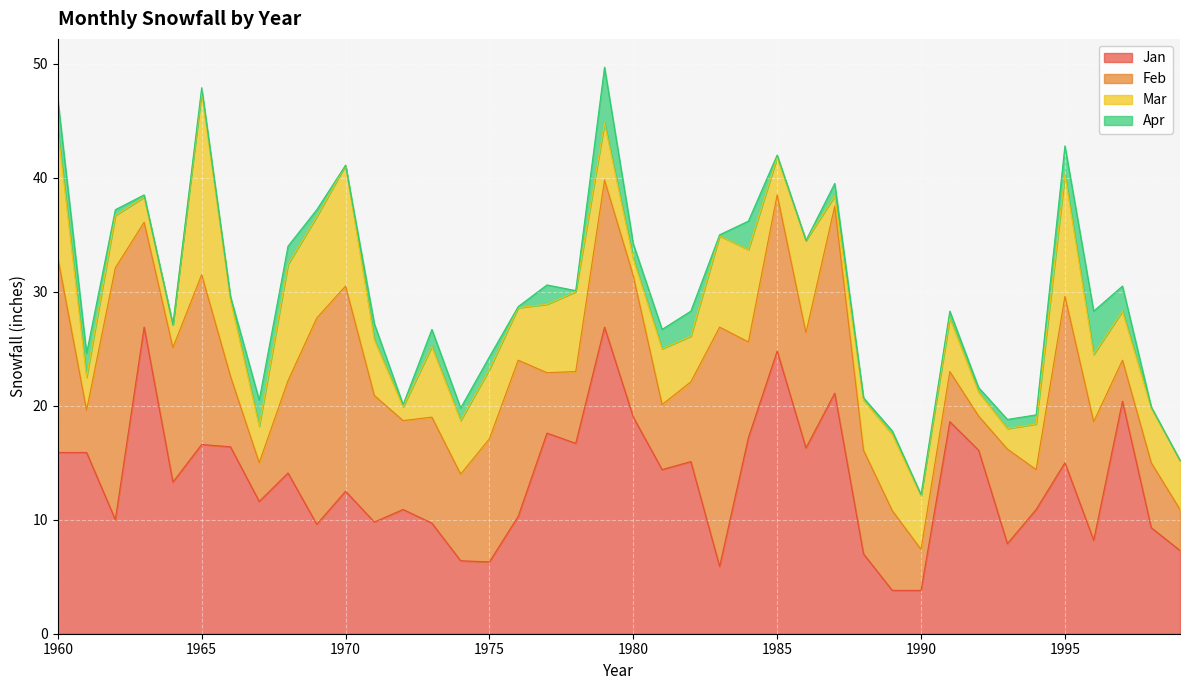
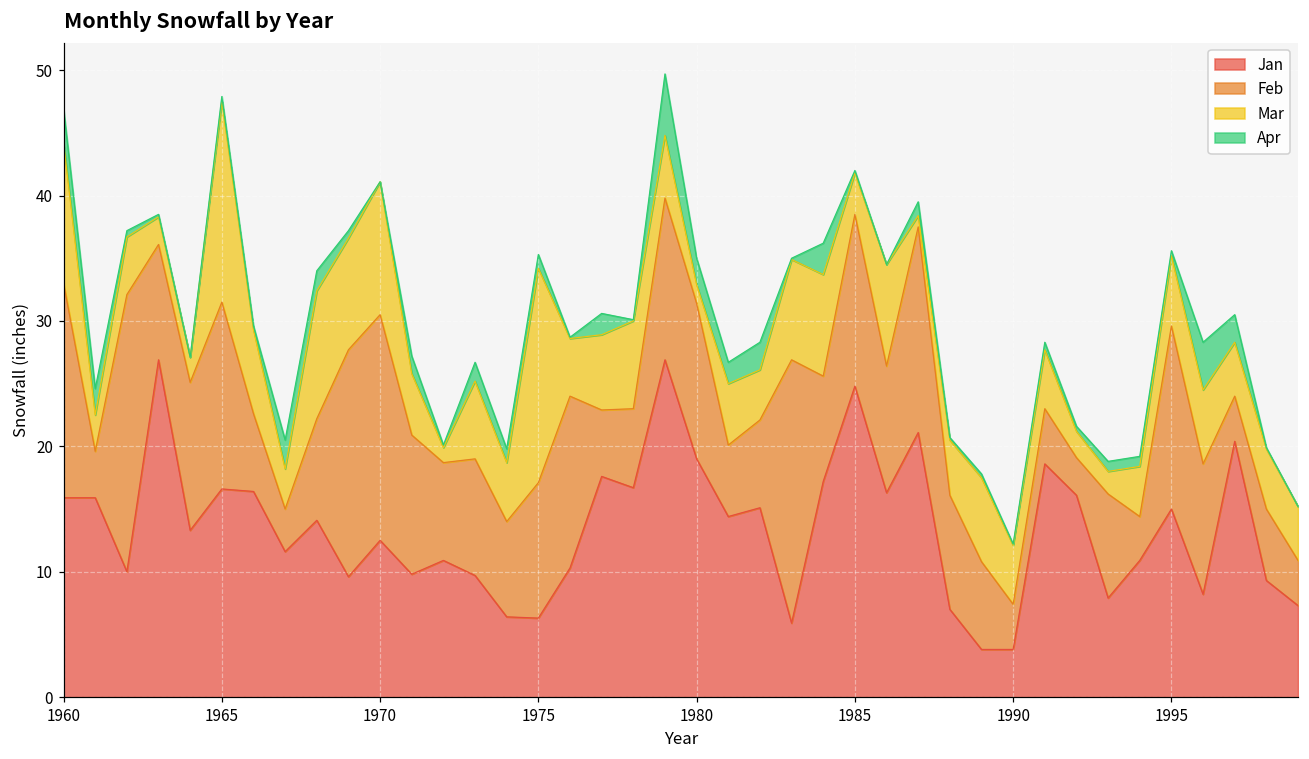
  {
    "Mar": {
      "1960": 11.2,
      "1965": 16.0,
-     "1975": 6.1,
+     "1975": 17.1,
      "1980": 1.5,
-     "1995": 10.7
+     "1995": 5.6
    },
    "Apr": {
      "1960": 2.7,
      "1965": 0.4,
      "1975": 1.1,
-     "1980": 1.3,
-     "1995": 2.5
+     "1980": 2.1,
+     "1995": 0.4
    }
  }
